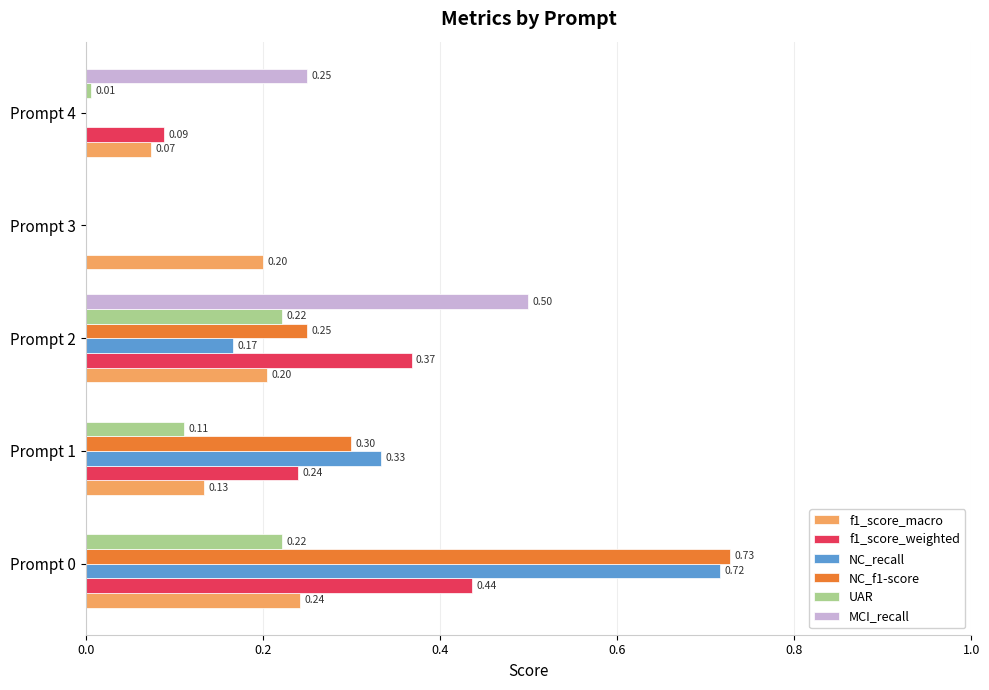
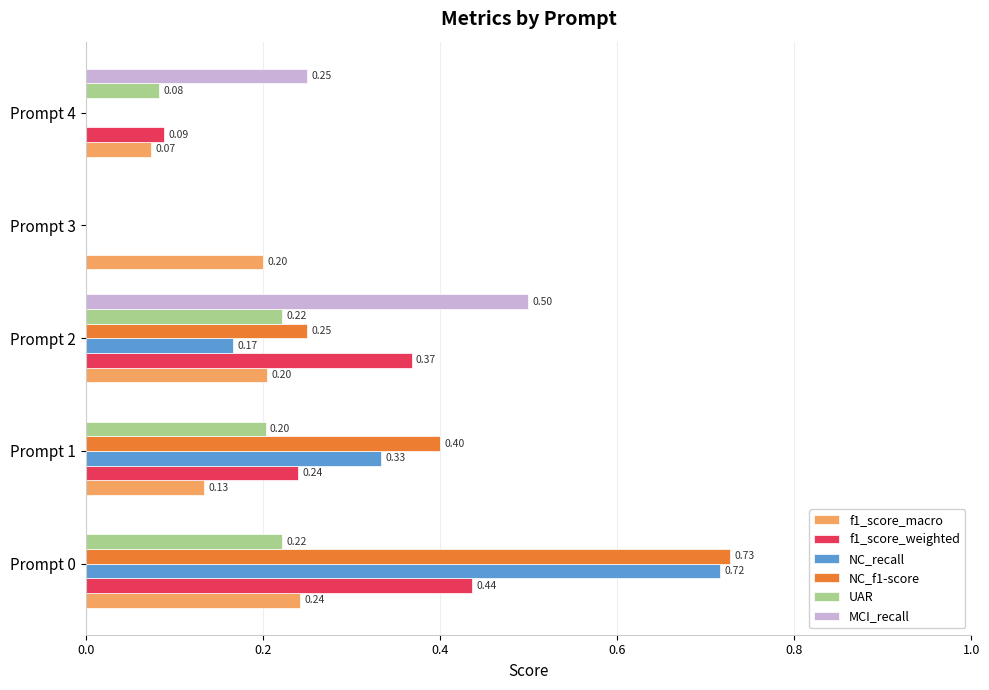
  {
    "f1_score_macro": {
      "Prompt 4": 0.07,
      "Prompt 3": 0.20,
      "Prompt 2": 0.20,
      "Prompt 1": 0.13,
      "Prompt 0": 0.24
    },
    "f1_score_weighted": {
      "Prompt 4": 0.09,
      "Prompt 2": 0.37,
      "Prompt 1": 0.24,
      "Prompt 0": 0.44
    },
    "NC_recall": {
      "Prompt 2": 0.17,
      "Prompt 1": 0.33,
      "Prompt 0": 0.72
    },
    "NC_f1-score": {
      "Prompt 2": 0.25,
-     "Prompt 1": 0.30,
+     "Prompt 1": 0.40,
      "Prompt 0": 0.73
    },
    "UAR": {
-     "Prompt 4": 0.01,
+     "Prompt 4": 0.08,
      "Prompt 2": 0.22,
-     "Prompt 1": 0.11,
+     "Prompt 1": 0.20,
      "Prompt 0": 0.22
    },
    "MCI_recall": {
      "Prompt 4": 0.25,
      "Prompt 2": 0.50
    }
  }
